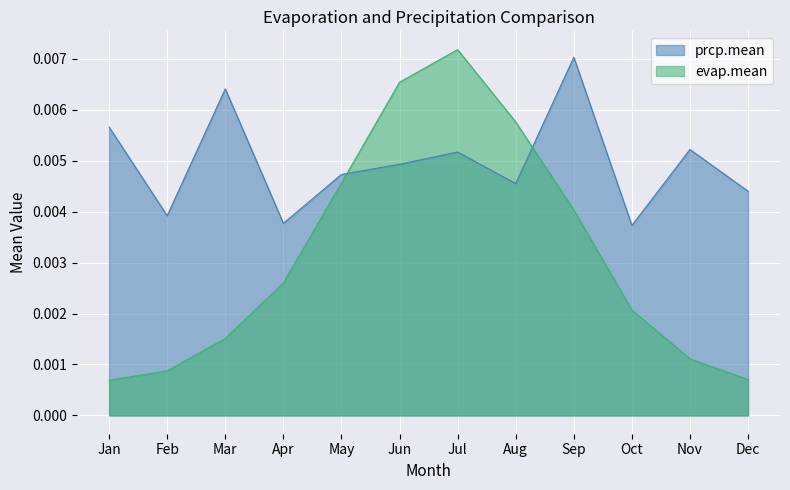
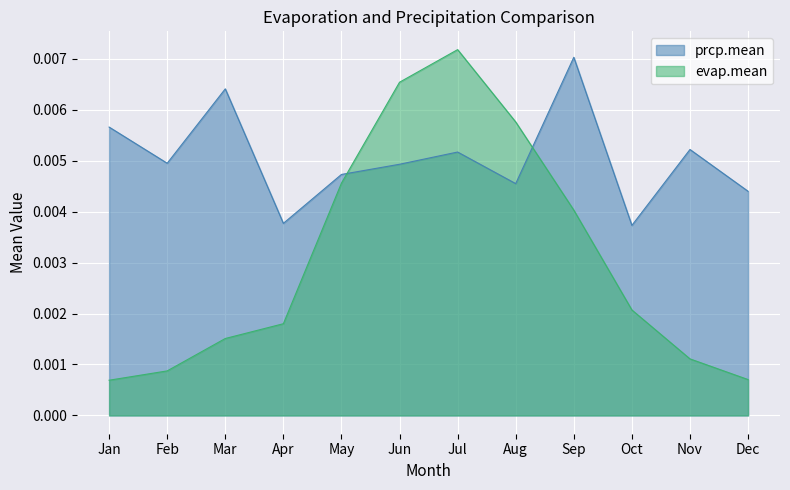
  {
    "prcp.mean": {
      "Jan": 0.0057,
-     "Feb": 0.0039,
+     "Feb": 0.0050,
      "Mar": 0.0064,
      "Apr": 0.0038,
      "May": 0.0047,
      "Jun": 0.0049,
      "Jul": 0.0052,
      "Aug": 0.0046,
      "Sep": 0.0070,
      "Oct": 0.0037,
      "Nov": 0.0052,
      "Dec": 0.0044
    },
    "evap.mean": {
      "Jan": 0.0007,
      "Feb": 0.0009,
      "Mar": 0.0015,
-     "Apr": 0.0026,
+     "Apr": 0.0018,
      "May": 0.0046,
      "Jun": 0.0065,
      "Jul": 0.0072,
      "Aug": 0.0058,
      "Sep": 0.0040,
      "Oct": 0.0021,
      "Nov": 0.0011,
      "Dec": 0.0007
    }
  }
